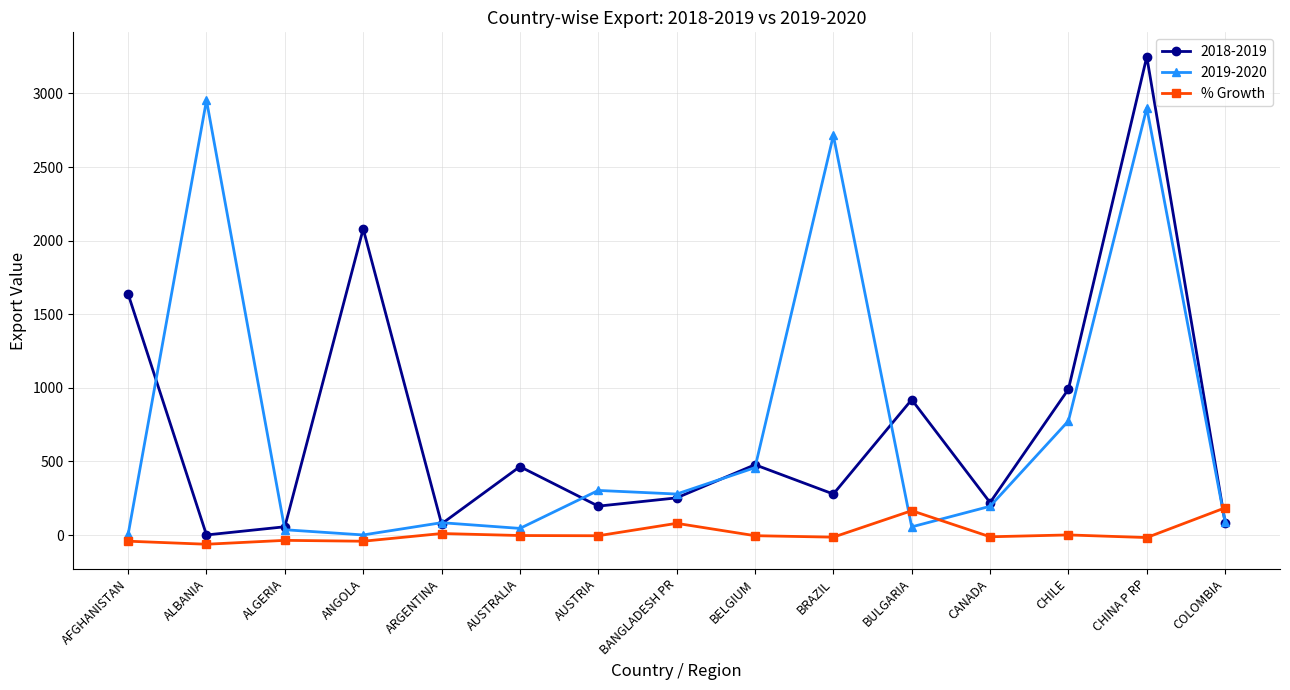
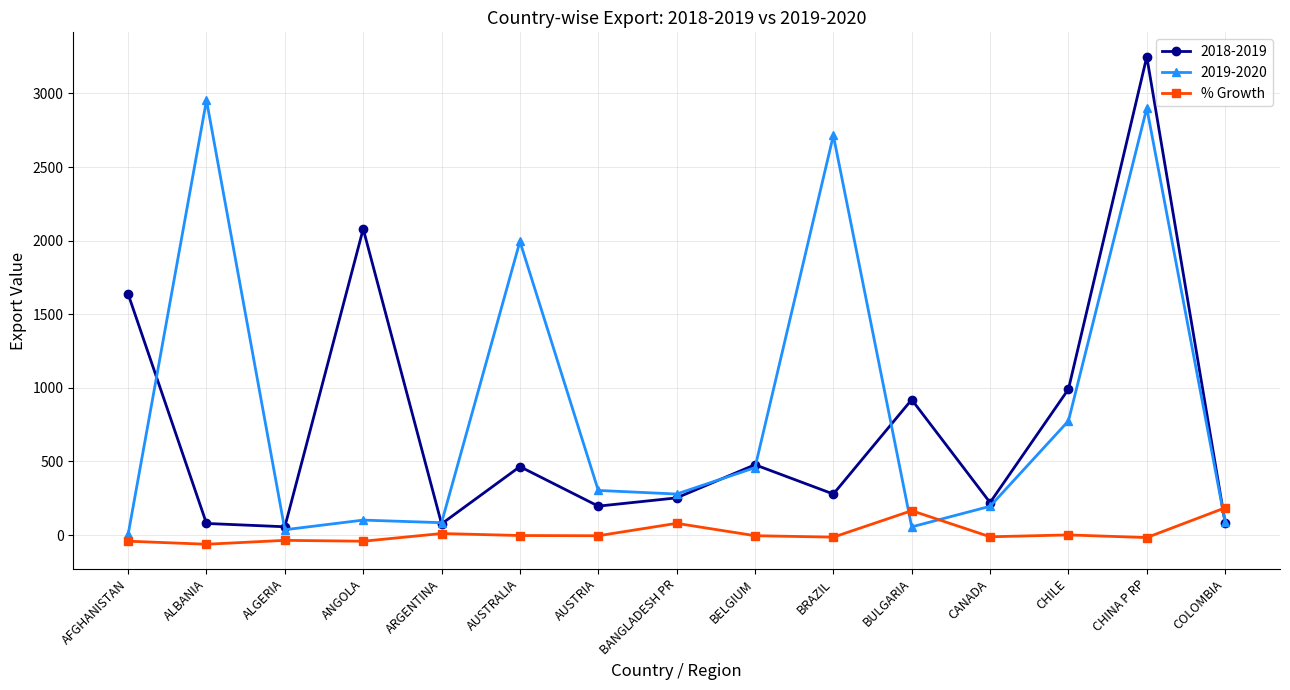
  {
    "2018-2019": {
      "AFGHANISTAN": 1640,
-     "ALBANIA": 0,
+     "ALBANIA": 80,
      "ALGERIA": 60,
      "ANGOLA": 2080,
      "AUSTRALIA": 470,
      "AUSTRIA": 200,
      "BANGLADESH PR": 250,
      "BELGIUM": 480,
      "BRAZIL": 280,
      "BULGARIA": 920,
      "CANADA": 220,
      "CHILE": 990,
      "CHINA P RP": 3250
    },
    "2019-2020": {
      "AFGHANISTAN": 0,
      "ALBANIA": 2950,
      "ALGERIA": 40,
-     "ANGOLA": 0,
-     "AUSTRALIA": 50,
+     "ANGOLA": 100,
+     "AUSTRALIA": 1990,
      "AUSTRIA": 300,
      "BANGLADESH PR": 280,
      "BELGIUM": 460,
      "BRAZIL": 2710,
      "BULGARIA": 60,
      "CANADA": 200,
      "CHILE": 780,
      "CHINA P RP": 2900
    },
    "% Growth": {
      "AFGHANISTAN": -40,
      "ALBANIA": -60,
      "ALGERIA": -40,
      "ANGOLA": -40,
      "ARGENTINA": 10,
      "AUSTRALIA": 0,
      "AUSTRIA": 0,
      "BANGLADESH PR": 80,
      "BELGIUM": 0,
      "BRAZIL": -10,
      "BULGARIA": 170,
      "CANADA": -10,
      "CHILE": 0,
      "CHINA P RP": -20,
      "COLOMBIA": 190
    }
  }
